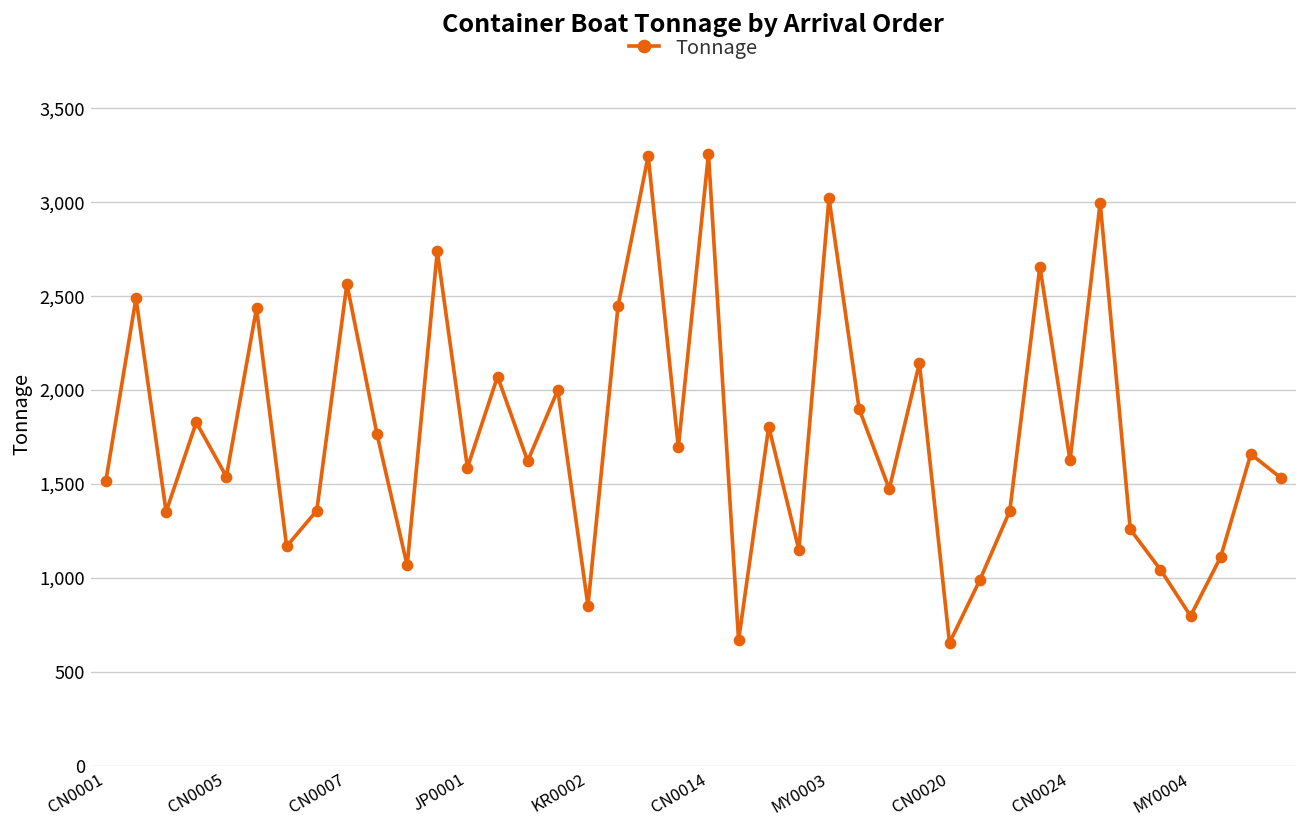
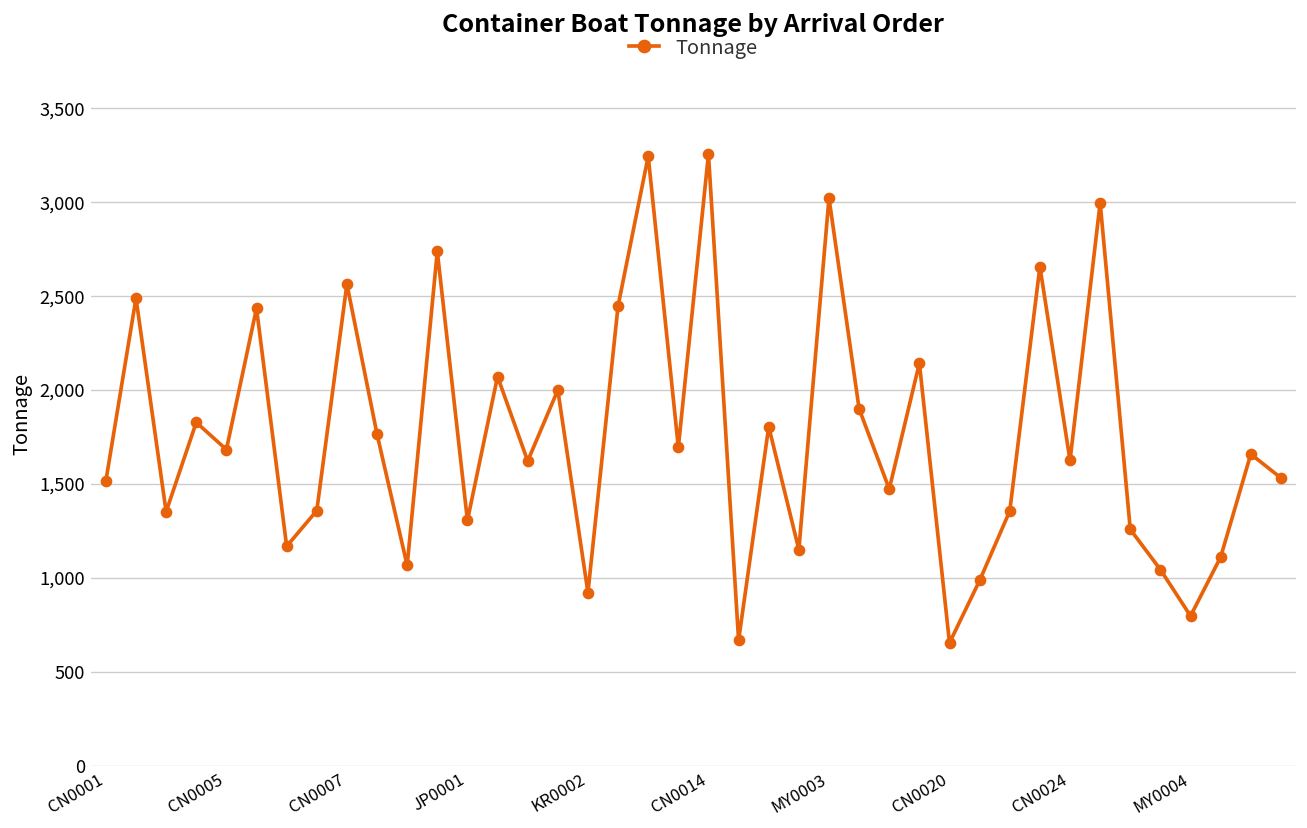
  {
    "CN0001": "1,520",
-   "CN0005": "1,540",
+   "CN0005": "1,680",
    "CN0007": "2,560",
-   "JP0001": "1,590",
-   "KR0002": "850",
+   "JP0001": "1,310",
+   "KR0002": "920",
    "CN0014": "3,260",
    "MY0003": "3,020",
    "CN0020": "650",
    "CN0024": "1,630",
    "MY0004": "800"
  }
